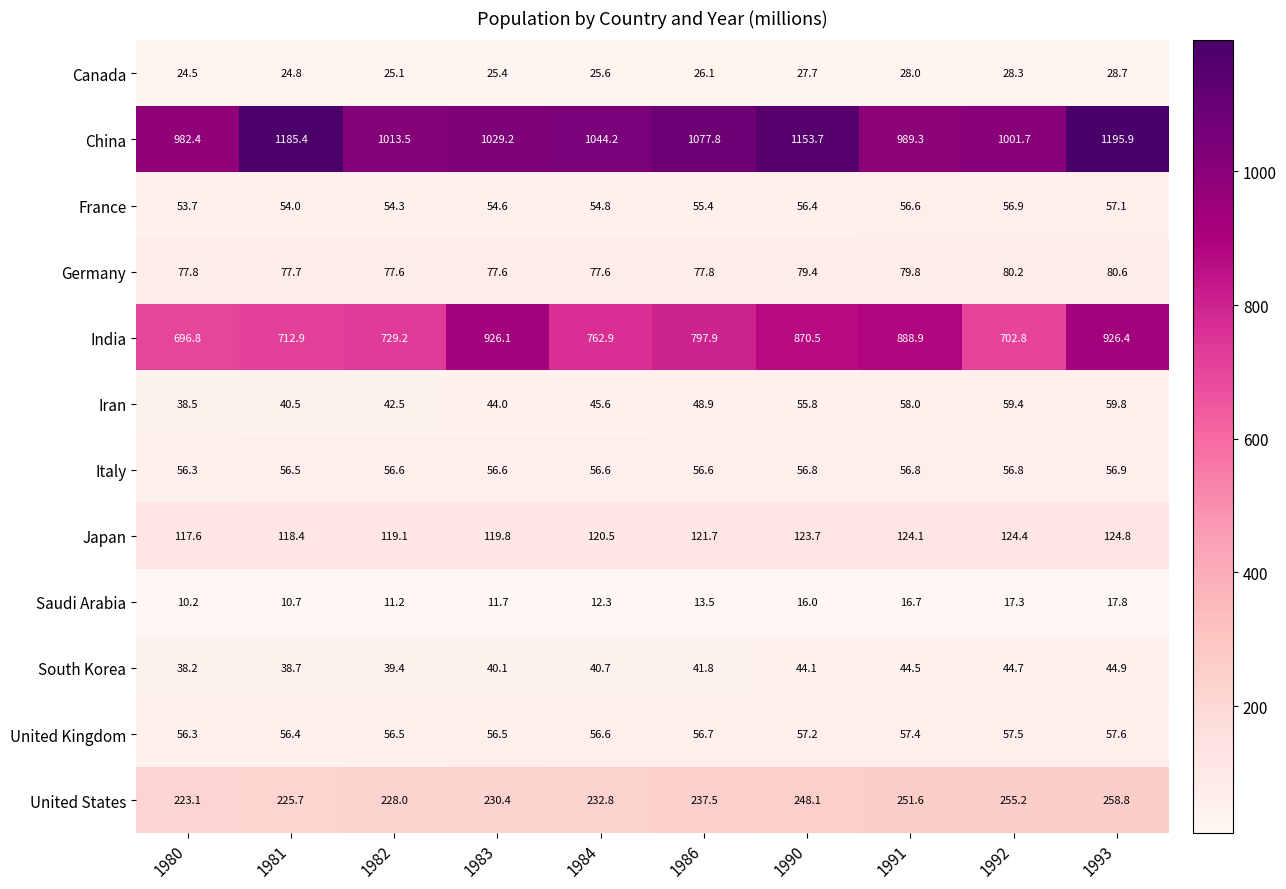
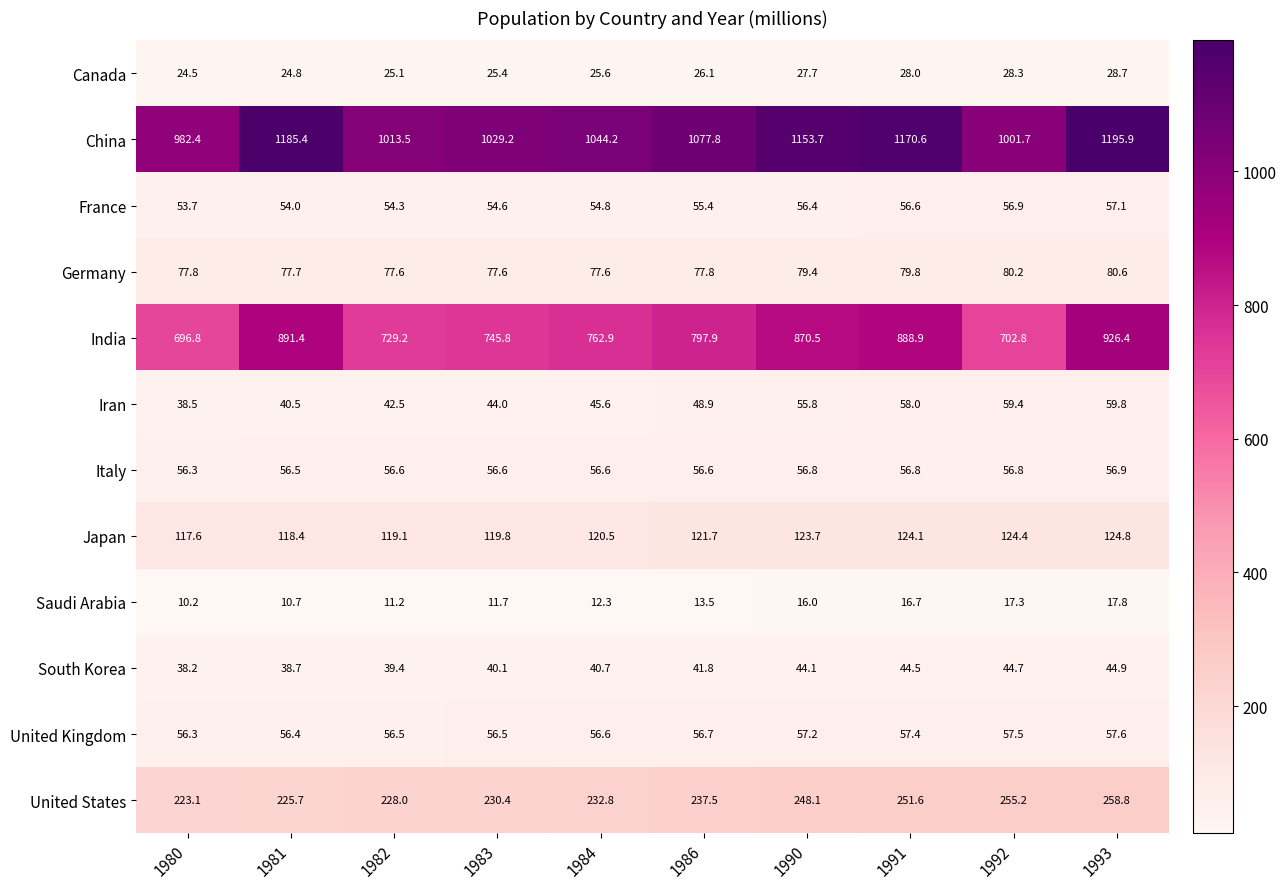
  {
    "Canada": {
      "1980": 24.5,
      "1981": 24.8,
      "1982": 25.1,
      "1983": 25.4,
      "1984": 25.6,
      "1986": 26.1,
      "1990": 27.7,
      "1991": 28.0,
      "1992": 28.3,
      "1993": 28.7
    },
    "China": {
      "1980": 982.4,
      "1981": 1185.4,
      "1982": 1013.5,
      "1983": 1029.2,
      "1984": 1044.2,
      "1986": 1077.8,
      "1990": 1153.7,
-     "1991": 989.3,
+     "1991": 1170.6,
      "1992": 1001.7,
      "1993": 1195.9
    },
    "France": {
      "1980": 53.7,
      "1981": 54.0,
      "1982": 54.3,
      "1983": 54.6,
      "1984": 54.8,
      "1986": 55.4,
      "1990": 56.4,
      "1991": 56.6,
      "1992": 56.9,
      "1993": 57.1
    },
    "Germany": {
      "1980": 77.8,
      "1981": 77.7,
      "1982": 77.6,
      "1983": 77.6,
      "1984": 77.6,
      "1986": 77.8,
      "1990": 79.4,
      "1991": 79.8,
      "1992": 80.2,
      "1993": 80.6
    },
    "India": {
      "1980": 696.8,
-     "1981": 712.9,
+     "1981": 891.4,
      "1982": 729.2,
-     "1983": 926.1,
+     "1983": 745.8,
      "1984": 762.9,
      "1986": 797.9,
      "1990": 870.5,
      "1991": 888.9,
      "1992": 702.8,
      "1993": 926.4
    },
    "Iran": {
      "1980": 38.5,
      "1981": 40.5,
      "1982": 42.5,
      "1983": 44.0,
      "1984": 45.6,
      "1986": 48.9,
      "1990": 55.8,
      "1991": 58.0,
      "1992": 59.4,
      "1993": 59.8
    },
    "Italy": {
      "1980": 56.3,
      "1981": 56.5,
      "1982": 56.6,
      "1983": 56.6,
      "1984": 56.6,
      "1986": 56.6,
      "1990": 56.8,
      "1991": 56.8,
      "1992": 56.8,
      "1993": 56.9
    },
    "Japan": {
      "1980": 117.6,
      "1981": 118.4,
      "1982": 119.1,
      "1983": 119.8,
      "1984": 120.5,
      "1986": 121.7,
      "1990": 123.7,
      "1991": 124.1,
      "1992": 124.4,
      "1993": 124.8
    },
    "Saudi Arabia": {
      "1980": 10.2,
      "1981": 10.7,
      "1982": 11.2,
      "1983": 11.7,
      "1984": 12.3,
      "1986": 13.5,
      "1990": 16.0,
      "1991": 16.7,
      "1992": 17.3,
      "1993": 17.8
    },
    "South Korea": {
      "1980": 38.2,
      "1981": 38.7,
      "1982": 39.4,
      "1983": 40.1,
      "1984": 40.7,
      "1986": 41.8,
      "1990": 44.1,
      "1991": 44.5,
      "1992": 44.7,
      "1993": 44.9
    },
    "United Kingdom": {
      "1980": 56.3,
      "1981": 56.4,
      "1982": 56.5,
      "1983": 56.5,
      "1984": 56.6,
      "1986": 56.7,
      "1990": 57.2,
      "1991": 57.4,
      "1992": 57.5,
      "1993": 57.6
    },
    "United States": {
      "1980": 223.1,
      "1981": 225.7,
      "1982": 228.0,
      "1983": 230.4,
      "1984": 232.8,
      "1986": 237.5,
      "1990": 248.1,
      "1991": 251.6,
      "1992": 255.2,
      "1993": 258.8
    }
  }
